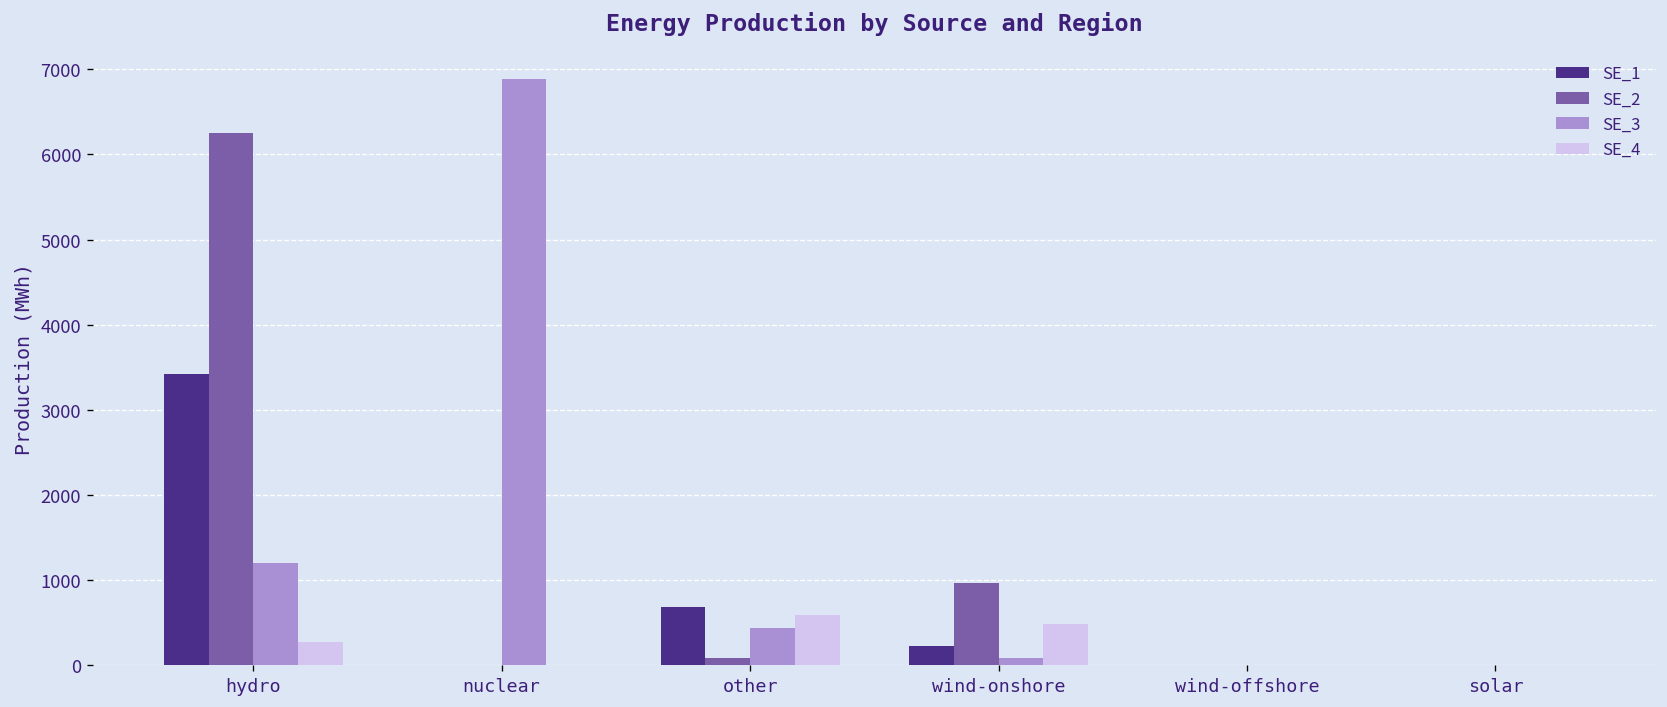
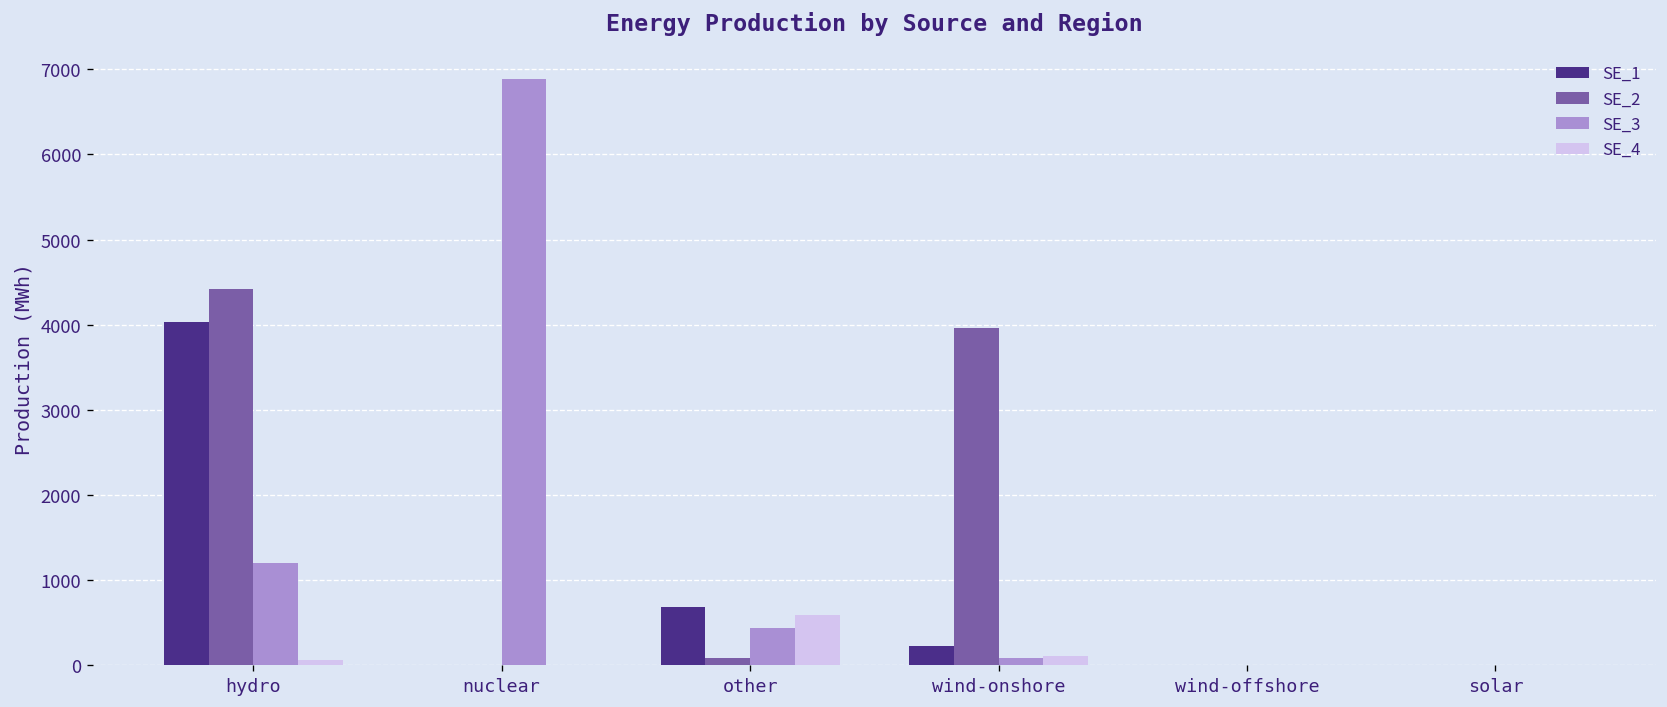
  {
    "SE_1": {
-     "hydro": 3400,
+     "hydro": 4000,
      "nuclear": 0,
      "other": 700,
      "wind-onshore": 200,
      "wind-offshore": 0,
      "solar": 0
    },
    "SE_2": {
-     "hydro": 6200,
+     "hydro": 4400,
      "nuclear": 0,
      "other": 100,
-     "wind-onshore": 1000,
+     "wind-onshore": 4000,
      "wind-offshore": 0,
      "solar": 0
    },
    "SE_3": {
      "hydro": 1200,
      "nuclear": 6900,
      "other": 400,
      "wind-onshore": 100,
      "wind-offshore": 0,
      "solar": 0
    },
    "SE_4": {
-     "hydro": 300,
+     "hydro": 100,
      "nuclear": 0,
      "other": 600,
-     "wind-onshore": 500,
+     "wind-onshore": 100,
      "wind-offshore": 0,
      "solar": 0
    }
  }
